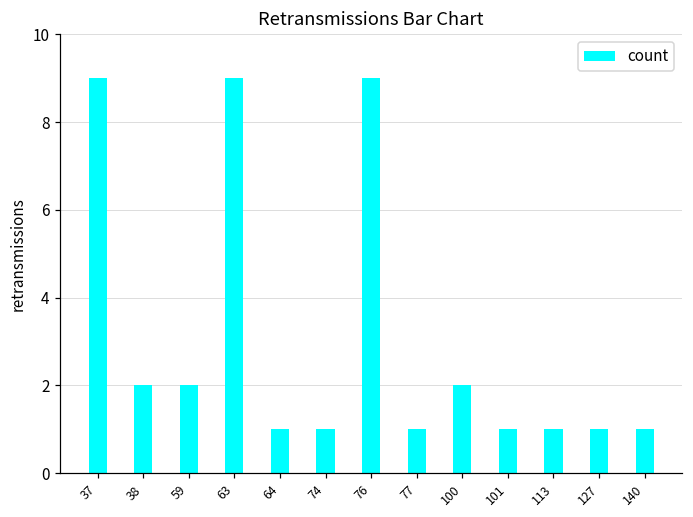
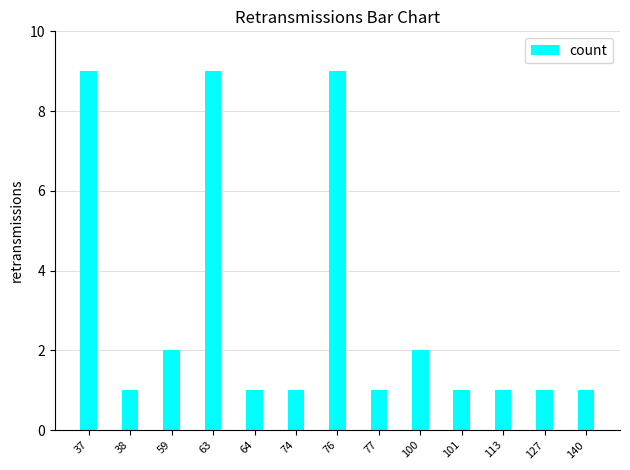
  {
    "37": 9,
-   "38": 2,
+   "38": 1,
    "59": 2,
    "63": 9,
    "64": 1,
    "74": 1,
    "76": 9,
    "77": 1,
    "100": 2,
    "101": 1,
    "113": 1,
    "127": 1,
    "140": 1
  }
